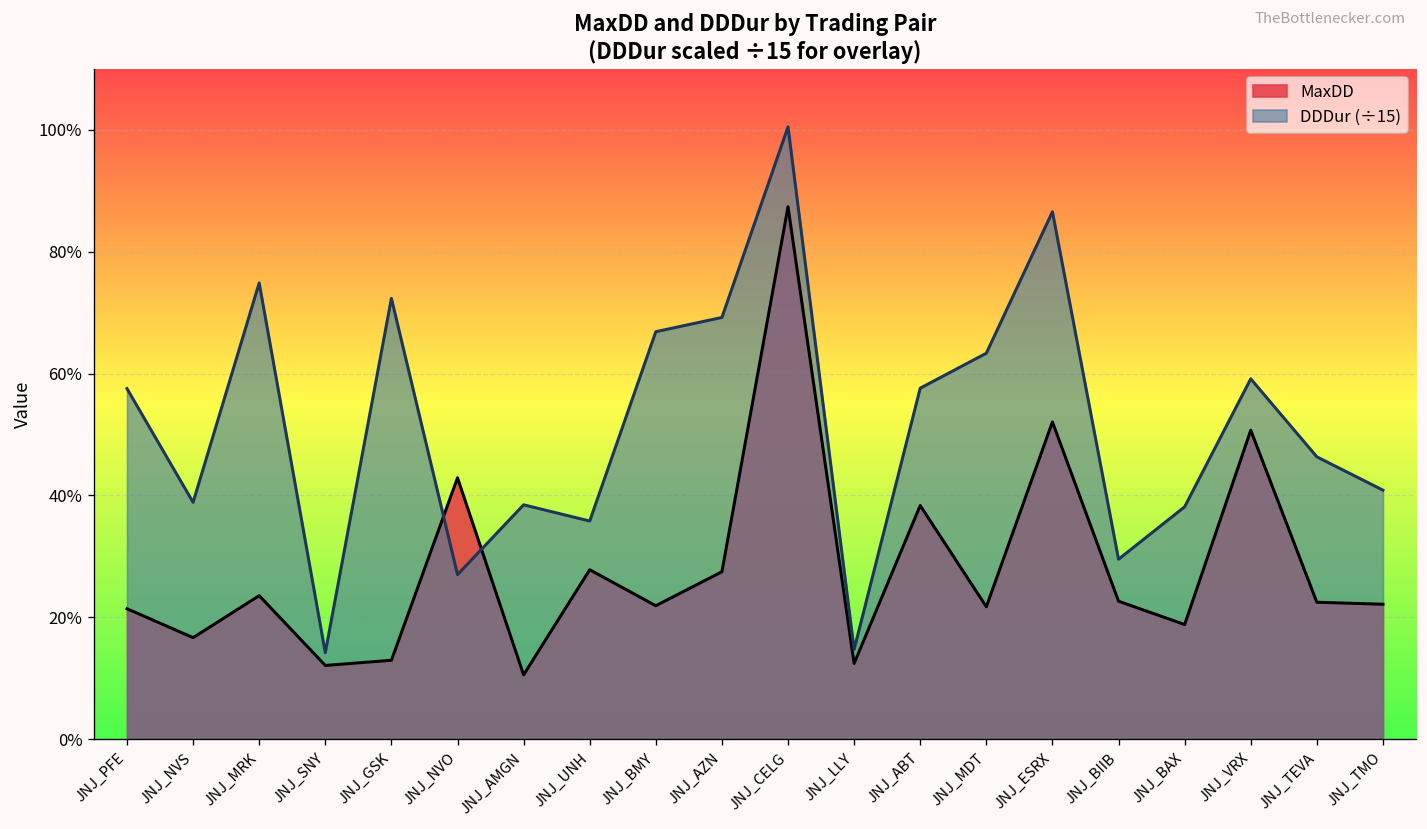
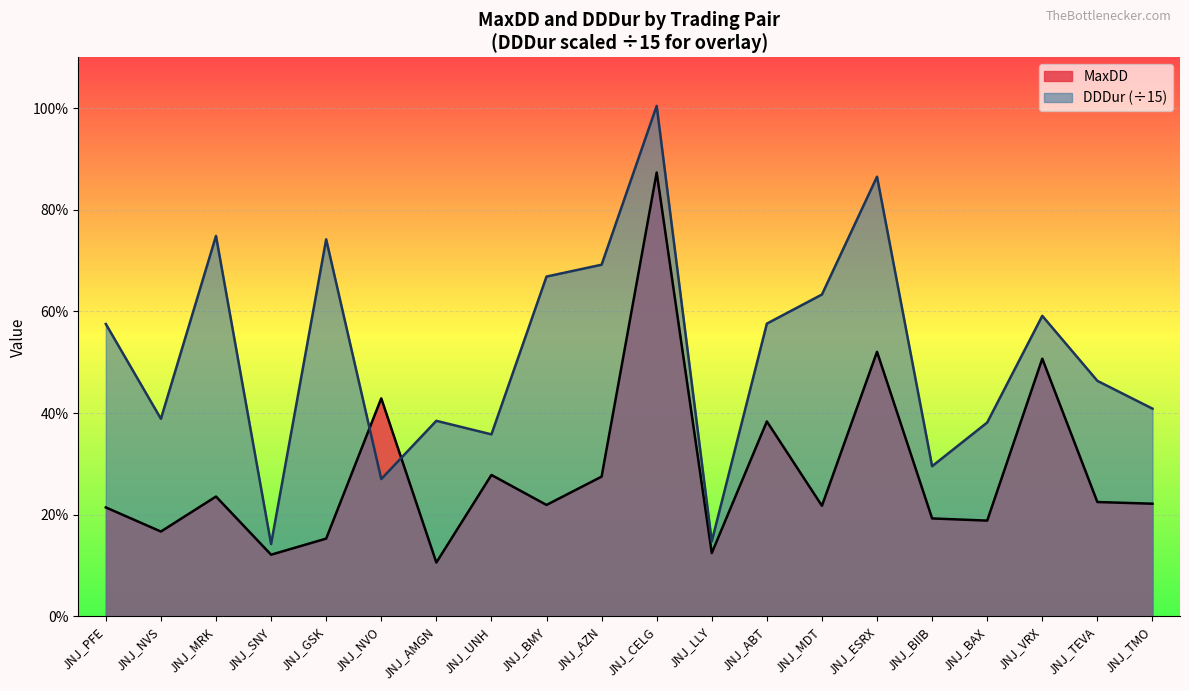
  {
    "MaxDD": {
      "JNJ_PFE": "21%",
      "JNJ_NVS": "17%",
      "JNJ_MRK": "24%",
      "JNJ_SNY": "12%",
-     "JNJ_GSK": "13%",
+     "JNJ_GSK": "15%",
      "JNJ_NVO": "43%",
      "JNJ_AMGN": "11%",
      "JNJ_UNH": "28%",
      "JNJ_BMY": "22%",
      "JNJ_AZN": "27%",
      "JNJ_CELG": "87%",
      "JNJ_LLY": "12%",
      "JNJ_ABT": "38%",
      "JNJ_MDT": "22%",
      "JNJ_ESRX": "52%",
-     "JNJ_BIIB": "23%",
+     "JNJ_BIIB": "19%",
      "JNJ_BAX": "19%",
      "JNJ_VRX": "51%",
      "JNJ_TEVA": "22%",
      "JNJ_TMO": "22%"
    },
    "DDDur (÷15)": {
      "JNJ_PFE": "58%",
      "JNJ_NVS": "39%",
      "JNJ_MRK": "75%",
      "JNJ_SNY": "14%",
-     "JNJ_GSK": "72%",
+     "JNJ_GSK": "74%",
      "JNJ_NVO": "27%",
      "JNJ_AMGN": "38%",
      "JNJ_UNH": "36%",
      "JNJ_BMY": "67%",
      "JNJ_AZN": "69%",
      "JNJ_CELG": "100%",
      "JNJ_LLY": "15%",
      "JNJ_ABT": "58%",
      "JNJ_MDT": "63%",
      "JNJ_ESRX": "87%",
      "JNJ_BIIB": "30%",
      "JNJ_BAX": "38%",
      "JNJ_VRX": "59%",
      "JNJ_TEVA": "46%",
      "JNJ_TMO": "41%"
    }
  }
